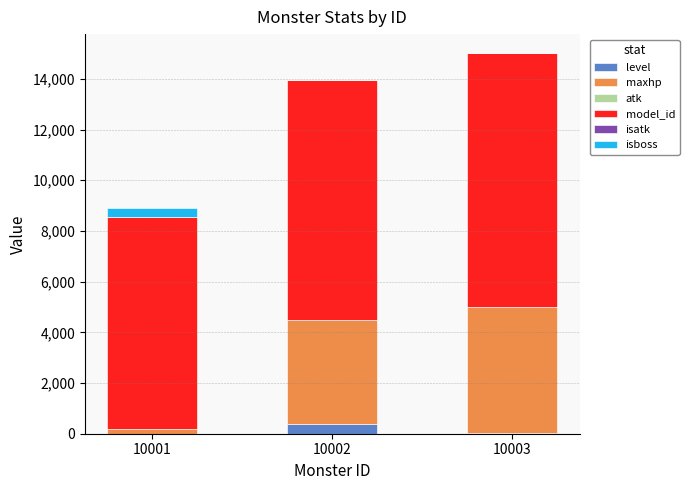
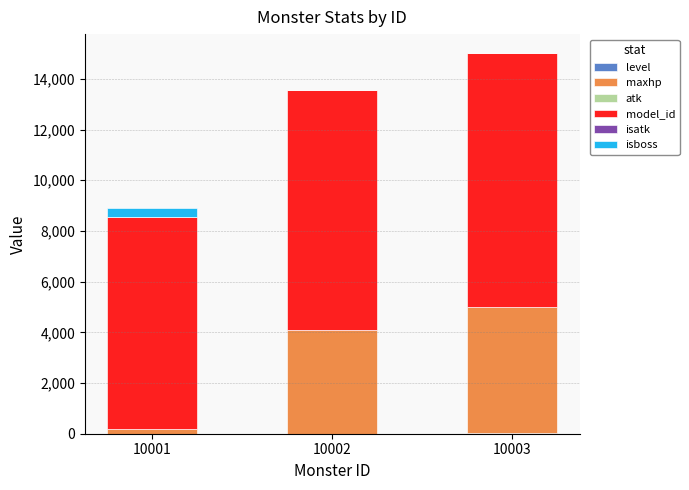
  {
    "level": {
-     "10002": "400"
+     "10002": "0"
    },
    "atk": {
      "10001": "200",
      "10002": "4,100",
      "10003": "5,000"
    },
    "isatk": {
      "10001": "8,400",
      "10002": "9,500"
    },
    "isboss": {
      "10001": "400",
      "10002": "0"
    }
  }
